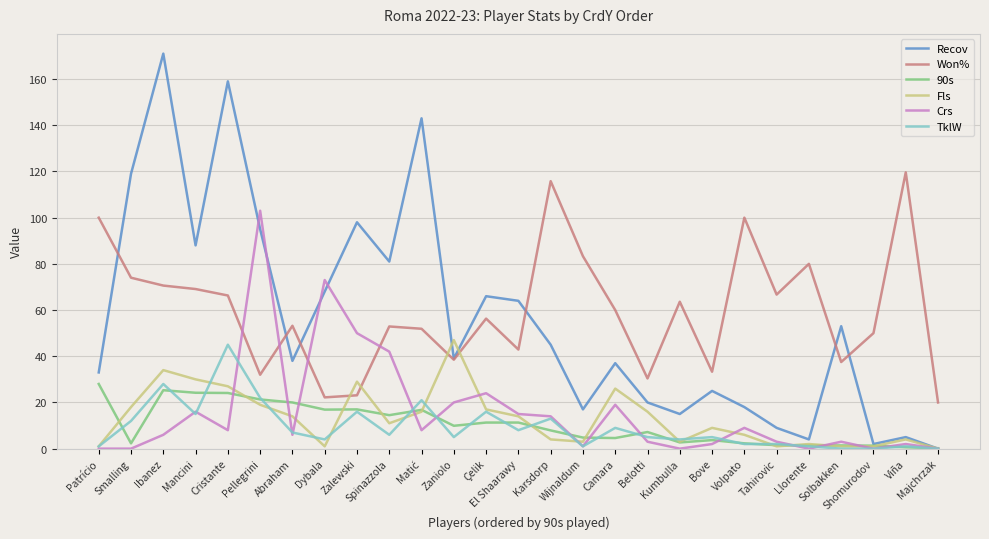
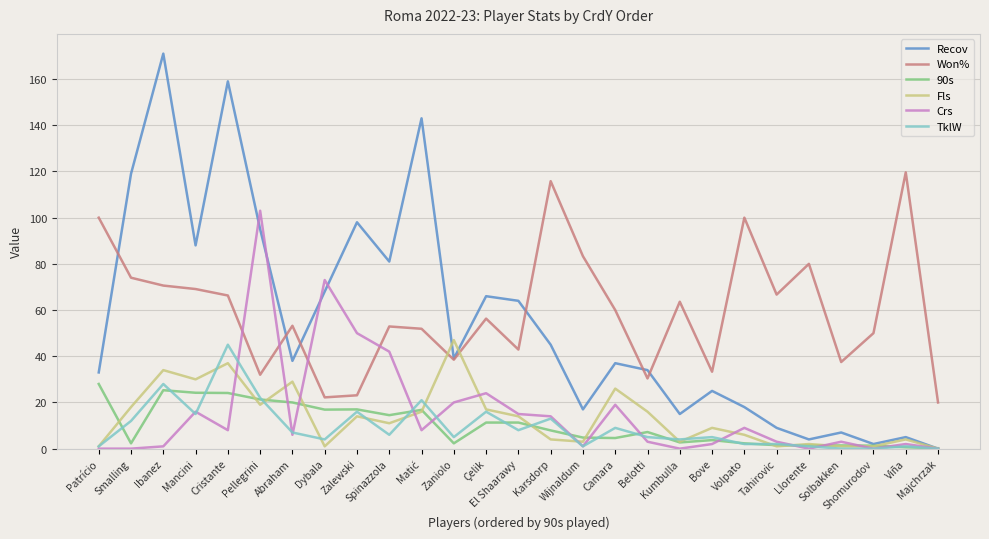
  {
    "Recov": {
      "Patrício": 33,
      "Smalling": 119,
      "Ibanez": 171,
      "Mancini": 88,
      "Cristante": 159,
      "Pellegrini": 95,
      "Abraham": 38,
      "Dybala": 68,
      "Zalewski": 98,
      "Spinazzola": 81,
      "Matić": 143,
      "Çelik": 66,
      "El Shaarawy": 64,
      "Karsdorp": 45,
      "Wijnaldum": 17,
      "Camara": 37,
-     "Belotti": 20,
+     "Belotti": 34,
      "Kumbulla": 15,
      "Bove": 25,
      "Volpato": 18,
      "Tahirovic": 9,
      "Llorente": 4,
-     "Solbakken": 53
+     "Solbakken": 7
    },
    "Won%": {
      "Patrício": 100,
      "Smalling": 74,
      "Ibanez": 71,
      "Mancini": 69,
      "Cristante": 66,
      "Pellegrini": 32,
      "Abraham": 53,
      "Dybala": 22,
      "Zalewski": 23,
      "Spinazzola": 53,
      "Matić": 52,
      "Çelik": 56,
      "El Shaarawy": 43,
      "Karsdorp": 116,
      "Wijnaldum": 83,
      "Camara": 60,
      "Belotti": 30,
      "Kumbulla": 64,
      "Bove": 33,
      "Volpato": 100,
      "Tahirovic": 67,
      "Llorente": 80,
      "Solbakken": 38,
      "Shomurodov": 50,
      "Viña": 120,
      "Majchrzak": 20
    },
    "90s": {
      "Patrício": 28,
      "Smalling": 2,
      "Ibanez": 25,
      "Mancini": 24,
      "Cristante": 24,
      "Abraham": 20,
      "Dybala": 17,
      "Spinazzola": 15,
-     "Zaniolo": 10,
+     "Zaniolo": 2,
      "Çelik": 11,
      "El Shaarawy": 11,
      "Karsdorp": 8,
      "Wijnaldum": 5,
      "Camara": 5,
      "Belotti": 7,
      "Bove": 4
    },
    "Fls": {
      "Smalling": 18,
      "Ibanez": 34,
      "Mancini": 30,
-     "Cristante": 27,
+     "Cristante": 37,
      "Pellegrini": 19,
-     "Abraham": 14,
+     "Abraham": 29,
      "Dybala": 1,
-     "Zalewski": 29,
+     "Zalewski": 14,
      "Spinazzola": 11,
      "Zaniolo": 47,
      "Karsdorp": 4,
      "Wijnaldum": 3,
      "Camara": 26,
      "Belotti": 16,
      "Bove": 9,
      "Volpato": 6
    },
    "Crs": {
      "Smalling": 0,
-     "Ibanez": 6,
+     "Ibanez": 1,
      "Cristante": 8,
      "Pellegrini": 103,
      "Dybala": 73,
      "Zalewski": 50,
      "Spinazzola": 42,
      "Matić": 8,
      "Zaniolo": 20,
      "Çelik": 24,
      "Camara": 19,
      "Belotti": 3,
      "Kumbulla": 0,
      "Bove": 2,
      "Volpato": 9,
      "Solbakken": 3
    },
    "TklW": {
      "Smalling": 12,
      "Ibanez": 28,
      "Cristante": 45,
      "Dybala": 4,
      "Spinazzola": 6,
      "Matić": 21,
      "Zaniolo": 5,
      "El Shaarawy": 8,
      "Camara": 9,
      "Belotti": 5,
      "Bove": 5
    }
  }
